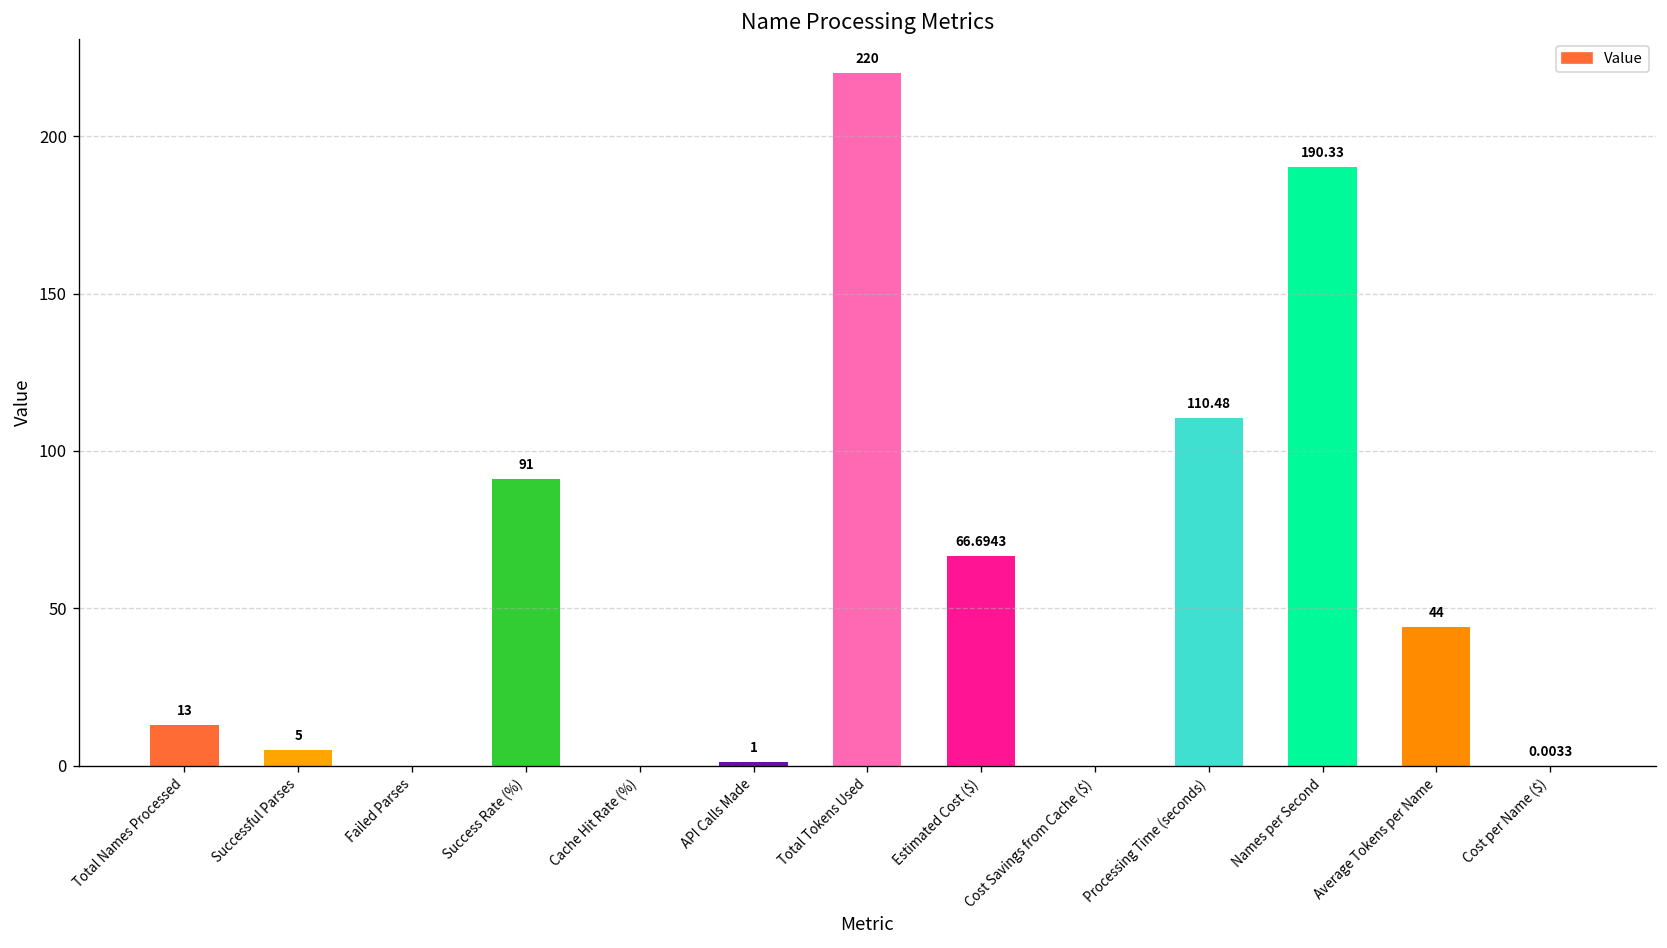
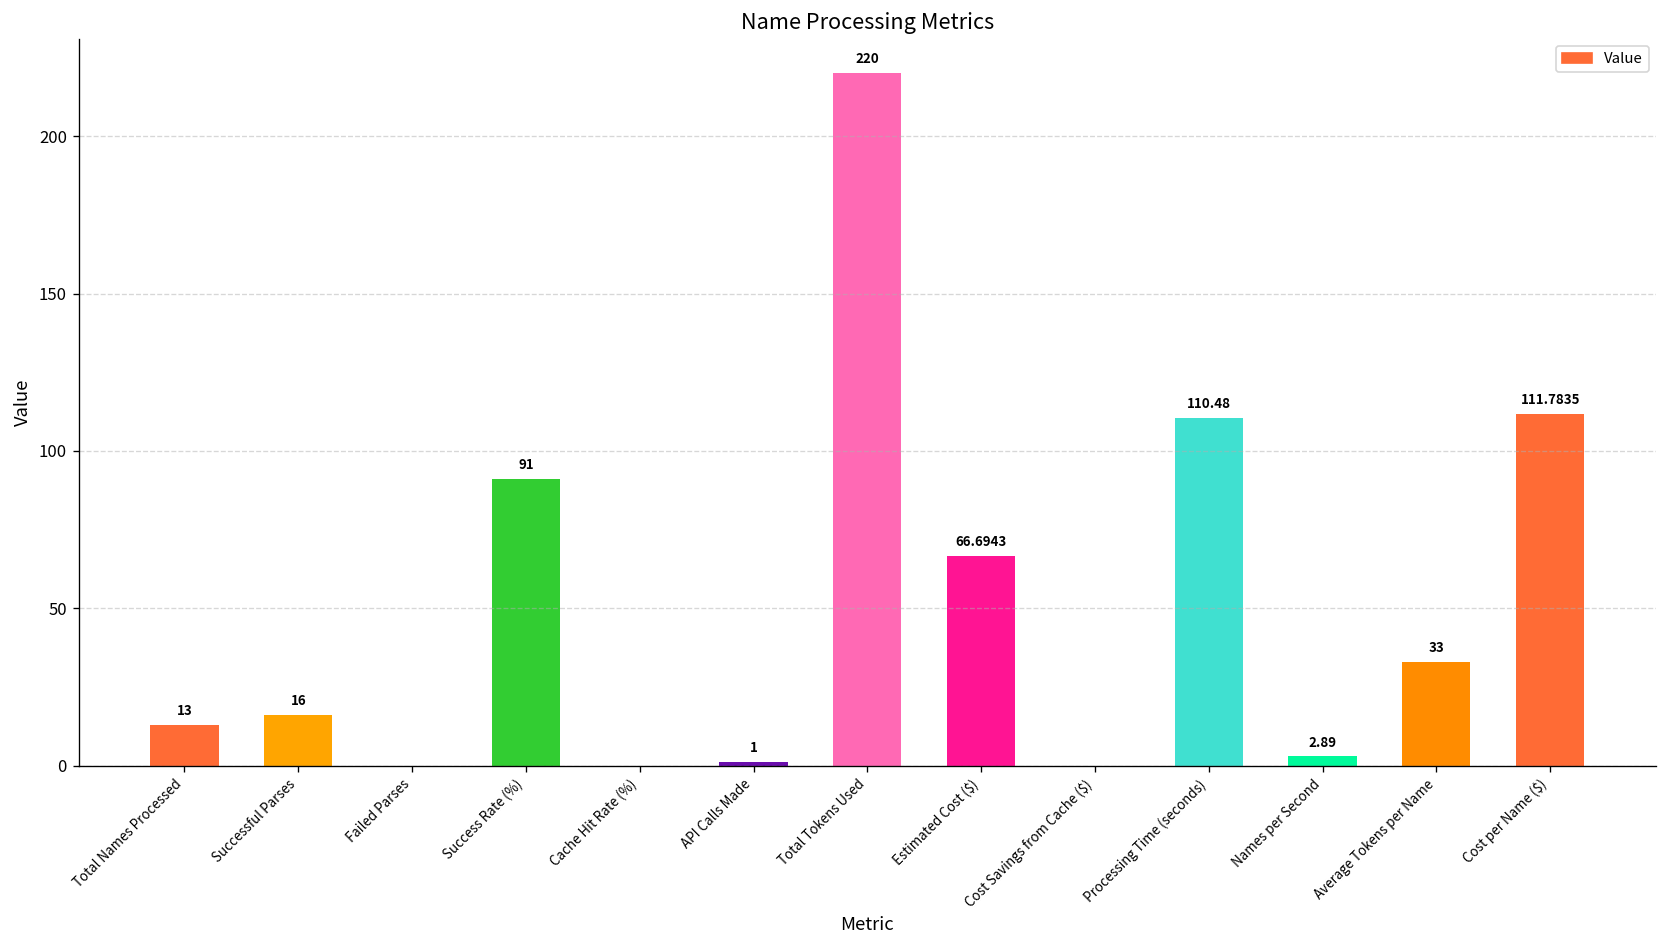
  {
    "Total Names Processed": 13,
-   "Successful Parses": 5,
+   "Successful Parses": 16,
    "Success Rate (%)": 91,
    "API Calls Made": 1,
    "Total Tokens Used": 220,
    "Estimated Cost ($)": 66.6943,
    "Processing Time (seconds)": 110.48,
-   "Names per Second": 190.33,
-   "Average Tokens per Name": 44,
-   "Cost per Name ($)": 0.0033
+   "Names per Second": 2.89,
+   "Average Tokens per Name": 33,
+   "Cost per Name ($)": 111.7835
  }
